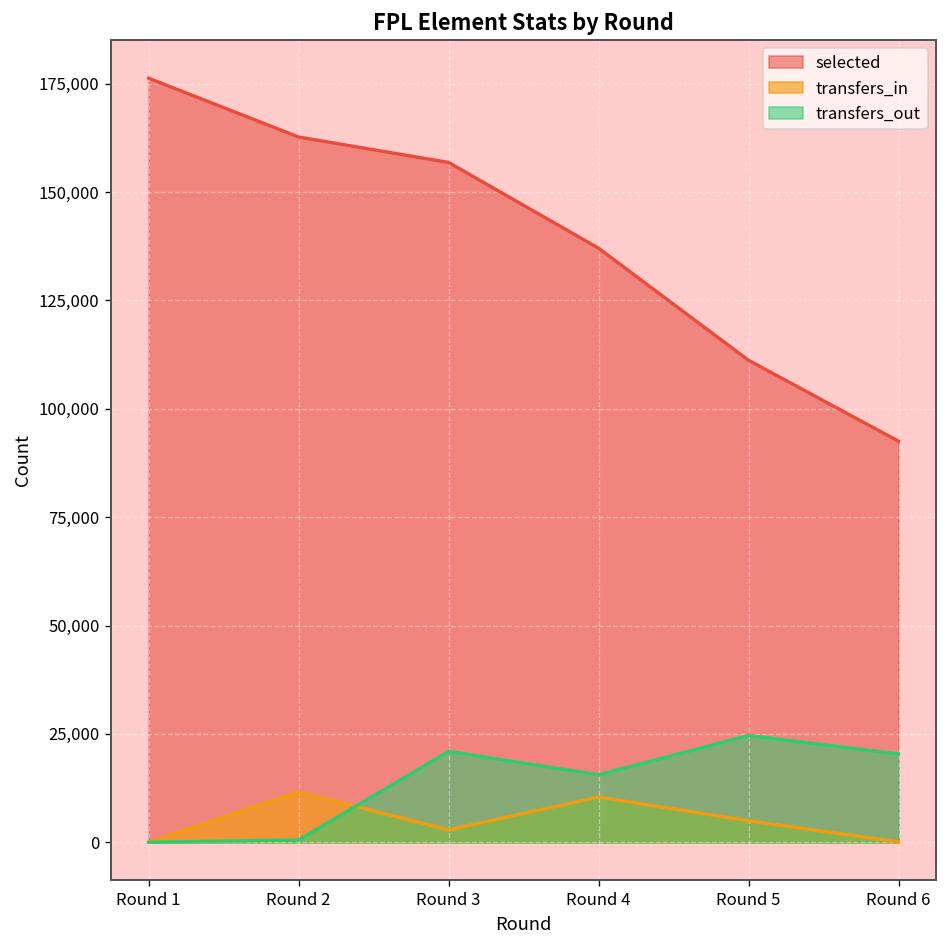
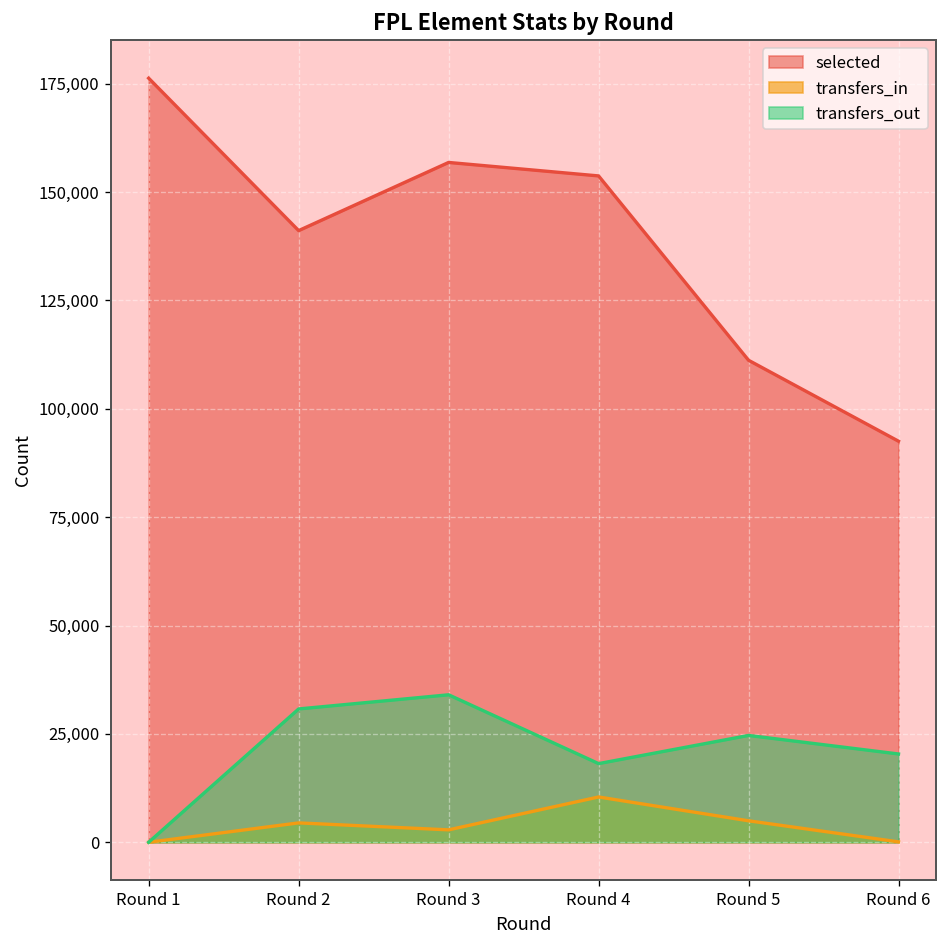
  {
    "selected": {
      "Round 1": "176,000",
-     "Round 2": "163,000",
+     "Round 2": "141,000",
      "Round 3": "157,000",
-     "Round 4": "137,000",
+     "Round 4": "154,000",
      "Round 5": "111,000",
      "Round 6": "93,000"
    },
    "transfers_in": {
-     "Round 2": "12,000",
+     "Round 2": "4,000",
      "Round 3": "3,000",
      "Round 4": "10,000",
      "Round 5": "5,000",
      "Round 6": "0"
    },
    "transfers_out": {
-     "Round 2": "1,000",
-     "Round 3": "21,000",
-     "Round 4": "16,000",
+     "Round 2": "31,000",
+     "Round 3": "34,000",
+     "Round 4": "18,000",
      "Round 5": "25,000",
      "Round 6": "20,000"
    }
  }
